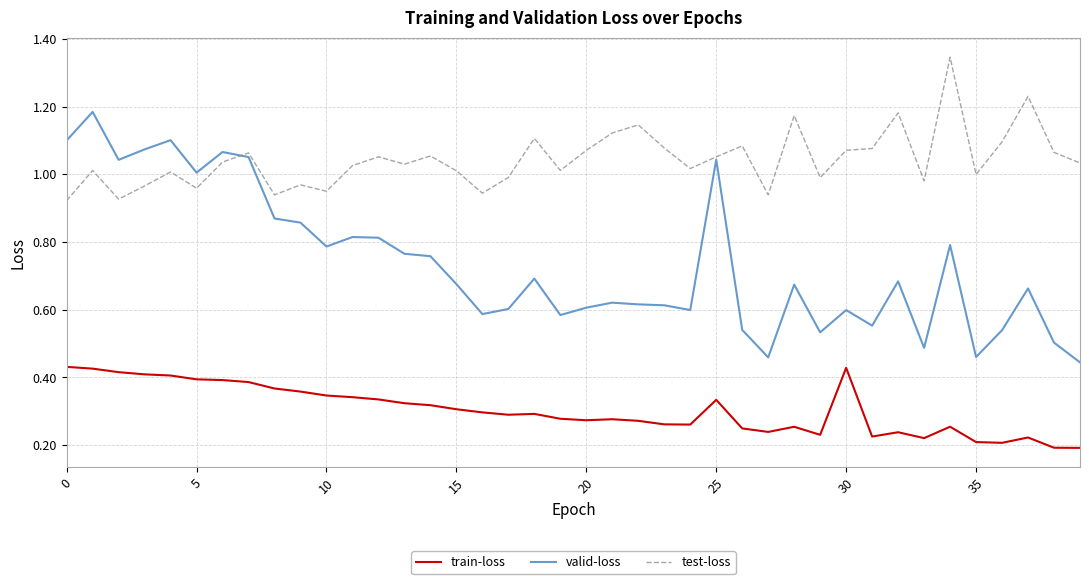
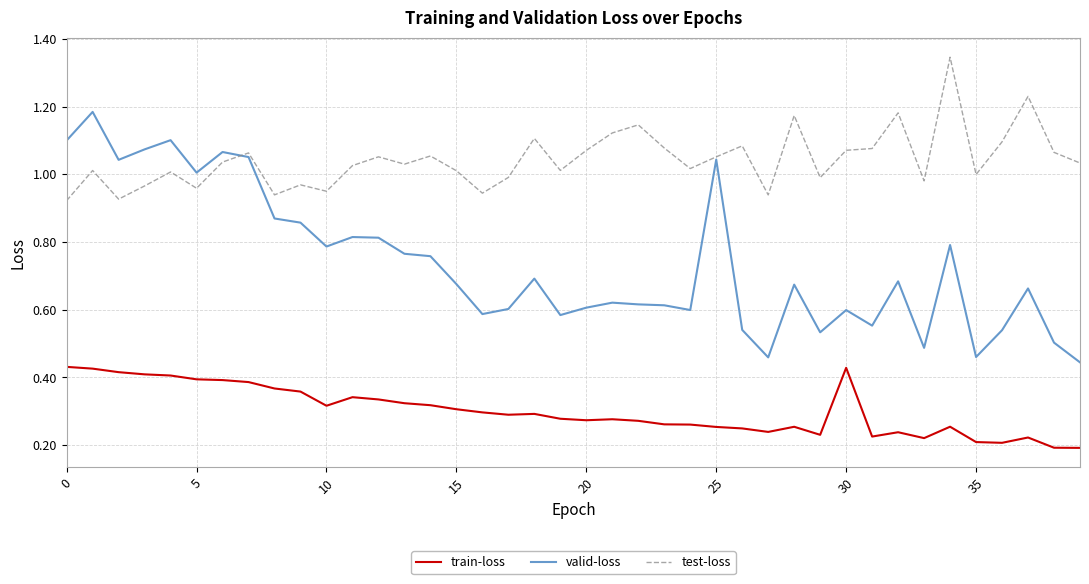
  {
    "train-loss": {
      "0": 0.43,
      "5": 0.39,
-     "10": 0.35,
+     "10": 0.32,
      "15": 0.31,
      "20": 0.27,
-     "25": 0.33,
+     "25": 0.25,
      "30": 0.43,
      "35": 0.21
    },
    "valid-loss": {
      "0": 1.10,
      "5": 1.00,
      "10": 0.79,
      "15": 0.68,
      "20": 0.61,
      "25": 1.04,
      "30": 0.60,
      "35": 0.46
    },
    "test-loss": {
      "0": 0.92,
      "5": 0.96,
      "10": 0.95,
      "15": 1.01,
      "20": 1.07,
      "25": 1.05,
      "30": 1.07,
      "35": 1.00
    }
  }
